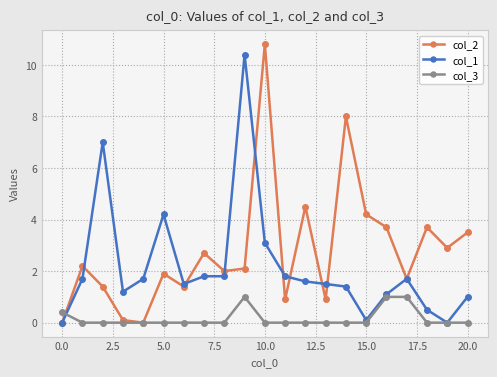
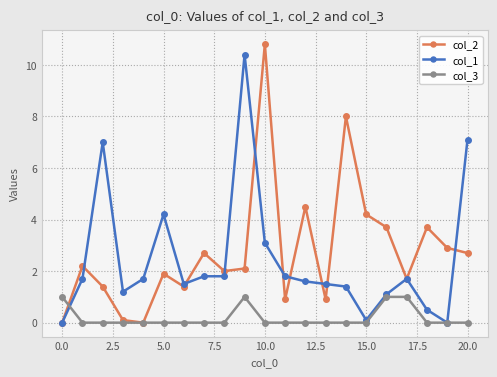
  {
    "col_2": {
      "5.0": 1.9,
      "10.0": 10.8,
      "15.0": 4.2,
-     "20.0": 3.5
+     "20.0": 2.7
    },
    "col_1": {
      "5.0": 4.2,
      "10.0": 3.1,
-     "20.0": 1.0
+     "20.0": 7.1
    },
    "col_3": {
-     "0.0": 0.4,
+     "0.0": 1.0,
      "5.0": 0.0,
      "10.0": 0.0,
      "20.0": 0.0
    }
  }
